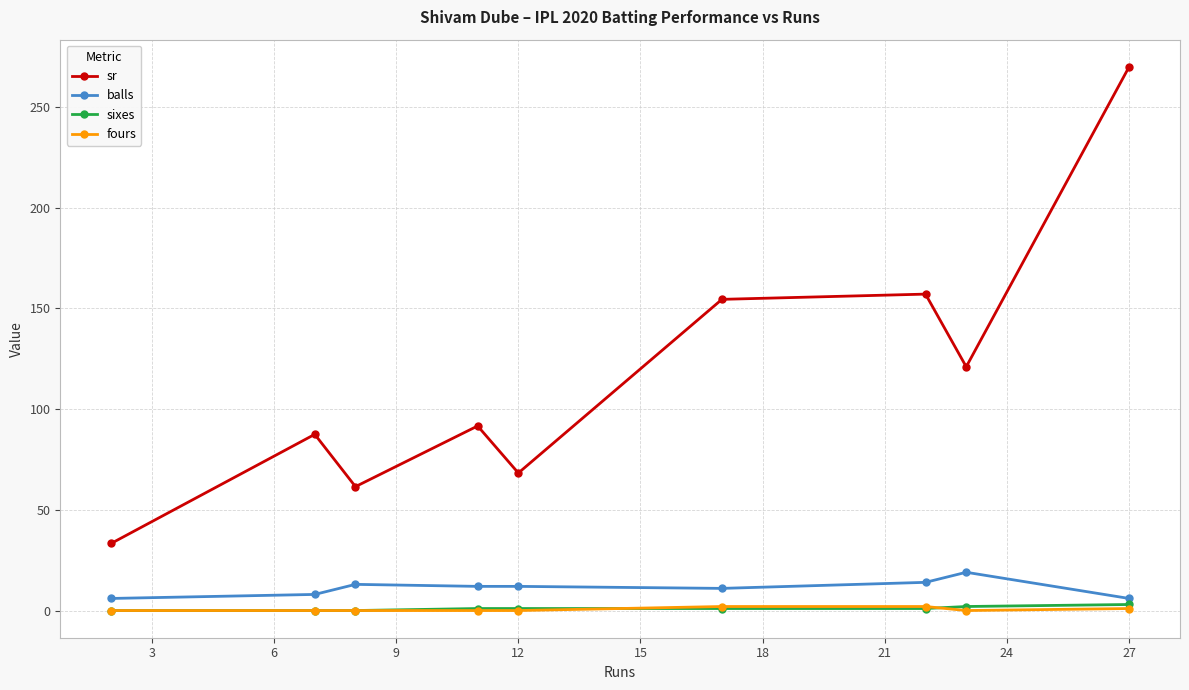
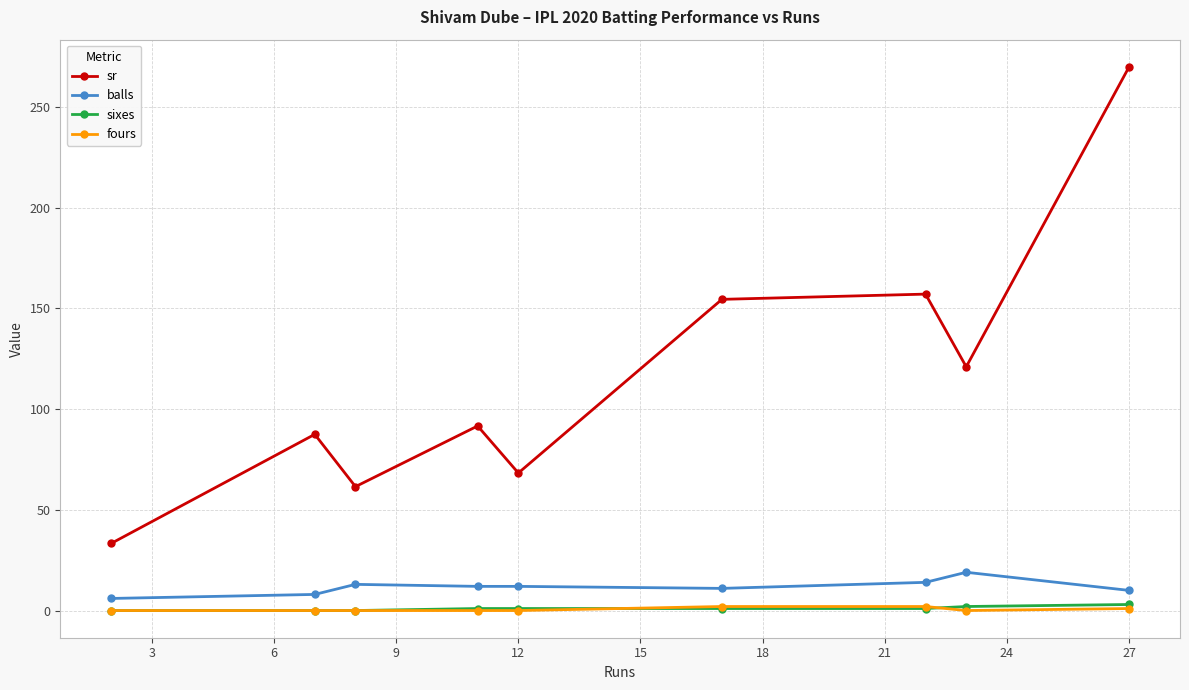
  {
    "sr": {
      "12": 68,
      "27": 270
    },
    "balls": {
      "12": 12,
-     "27": 6
+     "27": 10
    },
    "sixes": {
      "27": 3
    },
    "fours": {
      "27": 1
    }
  }
